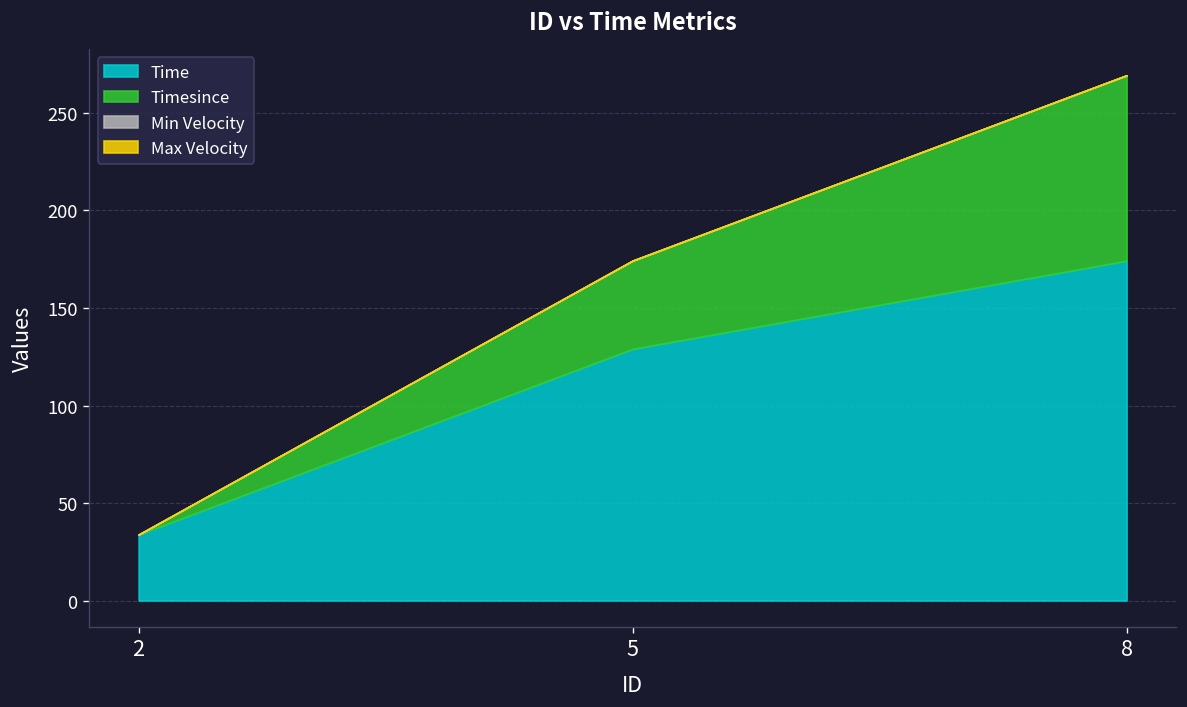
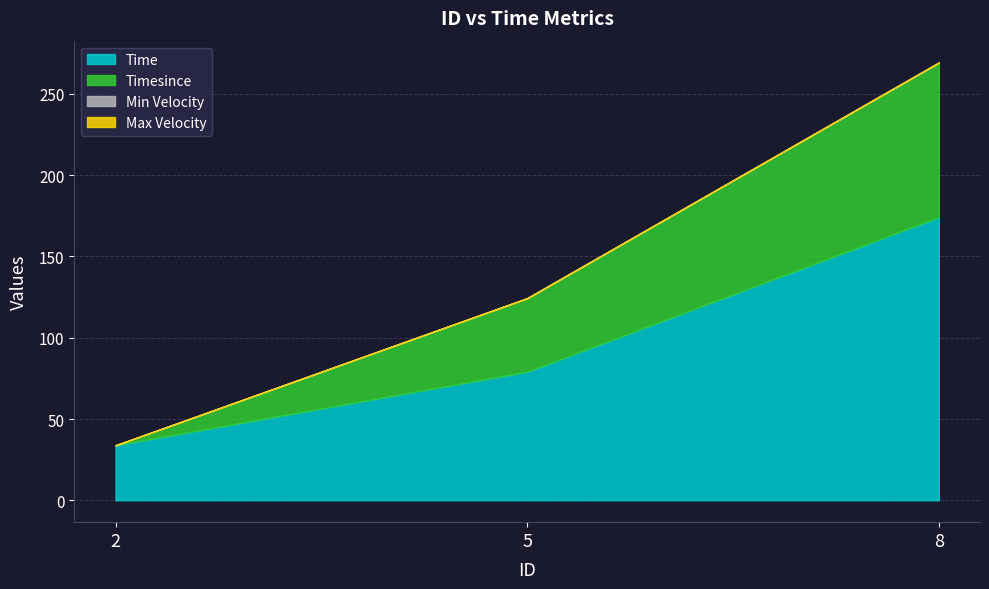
  {
    "Time": {
-     "5": 129,
+     "5": 79,
      "8": 174
    }
  }
